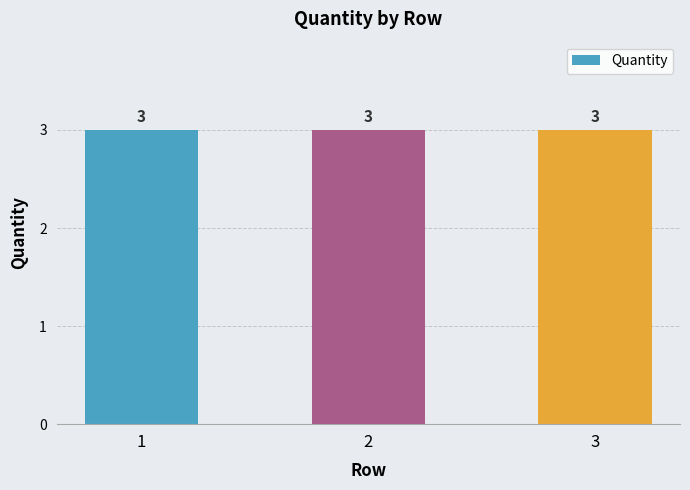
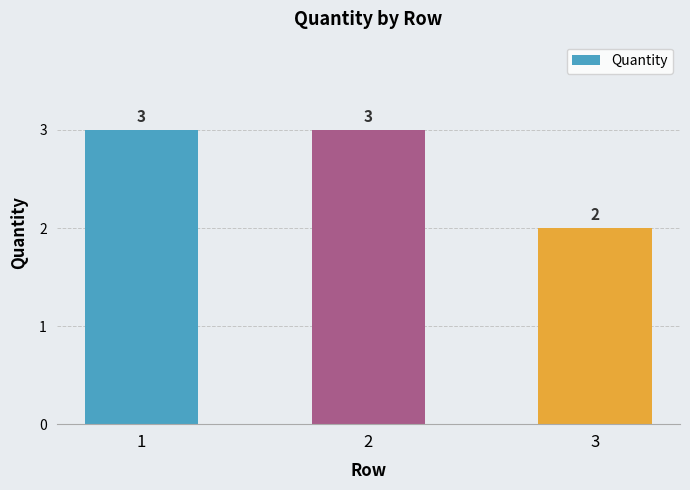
  {
    "1": 3,
    "2": 3,
-   "3": 3
+   "3": 2
  }
